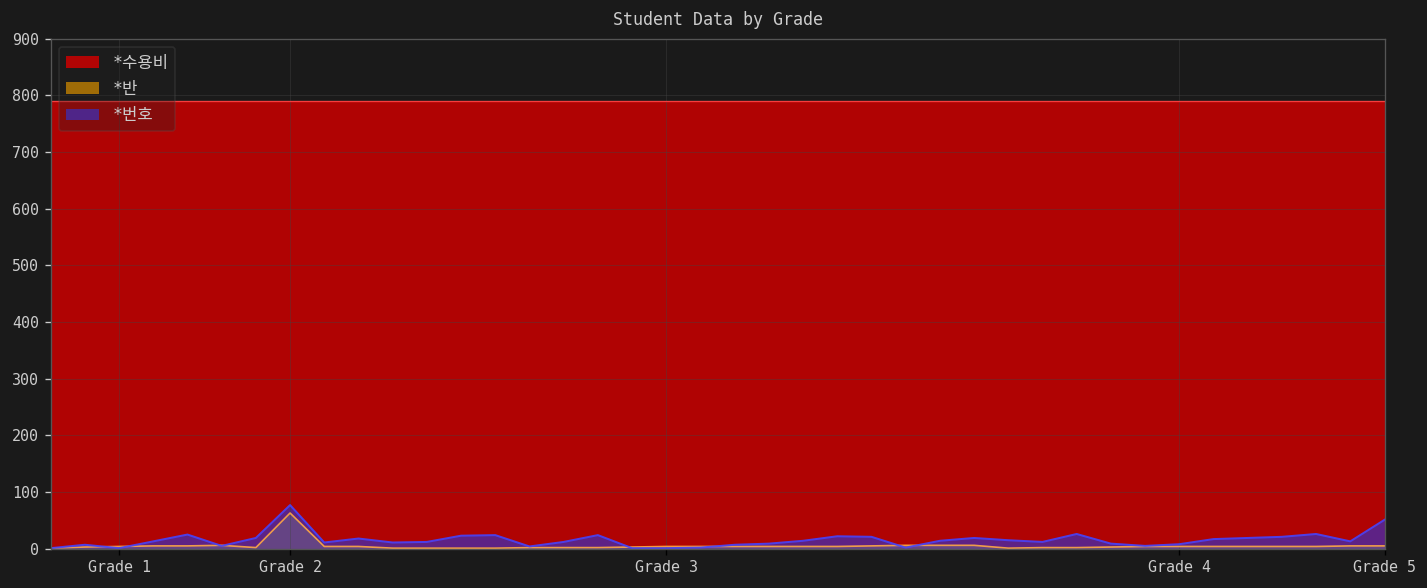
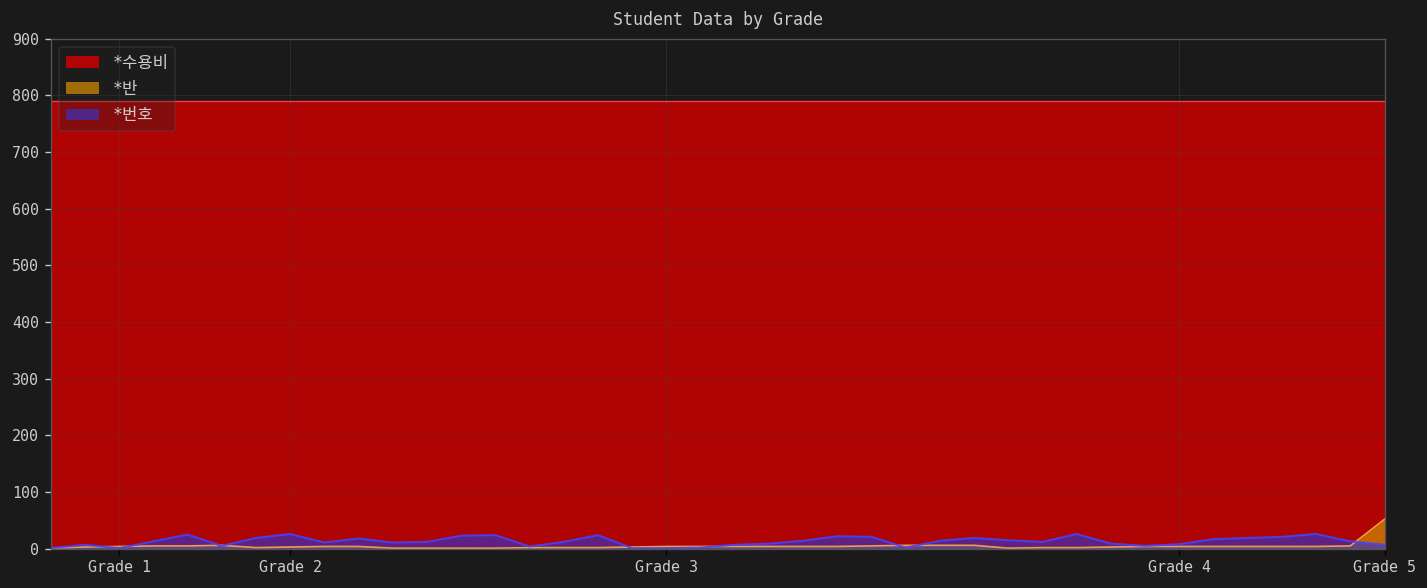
  {
    "*수용비": {
      "Grade 2": 790,
      "Grade 3": 790,
      "Grade 4": 790,
      "Grade 5": 790
    },
    "*반": {
-     "Grade 2": 60,
-     "Grade 5": 10
+     "Grade 2": 0,
+     "Grade 5": 50
    },
    "*번호": {
-     "Grade 2": 80,
-     "Grade 5": 50
+     "Grade 2": 30,
+     "Grade 5": 10
    }
  }
